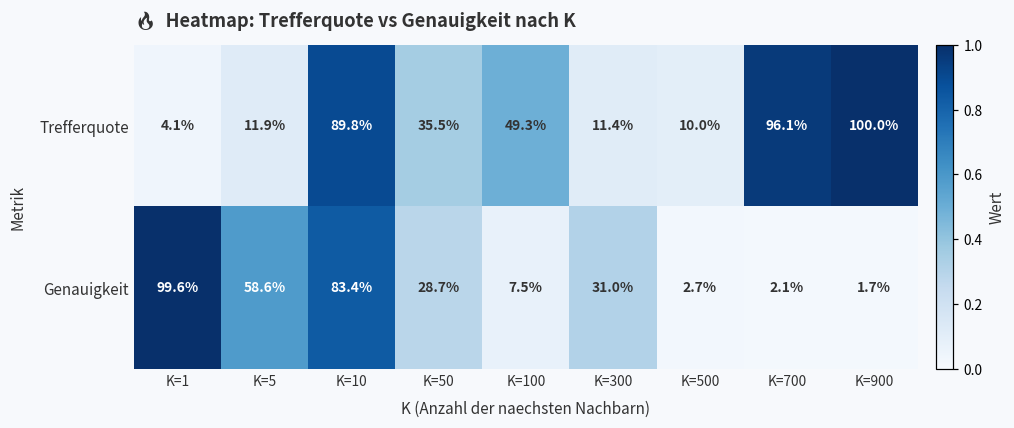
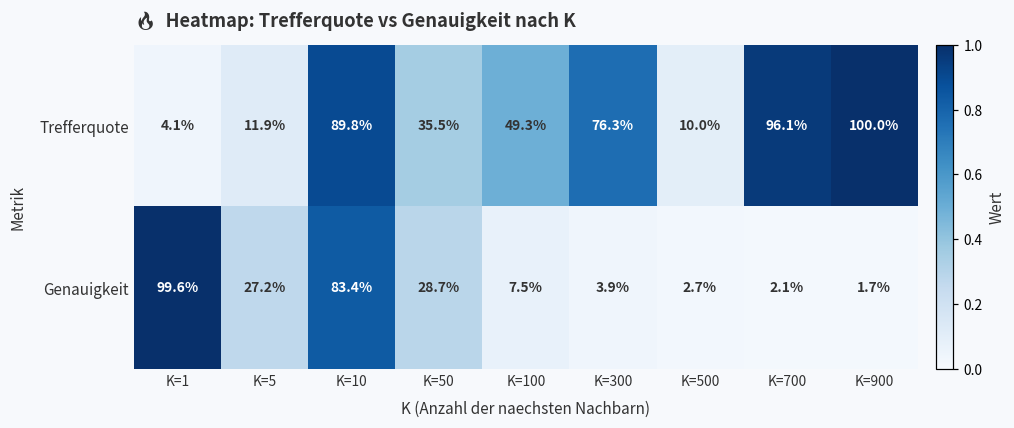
  {
    "Trefferquote": {
      "K=1": "4.1%",
      "K=5": "11.9%",
      "K=10": "89.8%",
      "K=50": "35.5%",
      "K=100": "49.3%",
-     "K=300": "11.4%",
+     "K=300": "76.3%",
      "K=500": "10.0%",
      "K=700": "96.1%",
      "K=900": "100.0%"
    },
    "Genauigkeit": {
      "K=1": "99.6%",
-     "K=5": "58.6%",
+     "K=5": "27.2%",
      "K=10": "83.4%",
      "K=50": "28.7%",
      "K=100": "7.5%",
-     "K=300": "31.0%",
+     "K=300": "3.9%",
      "K=500": "2.7%",
      "K=700": "2.1%",
      "K=900": "1.7%"
    }
  }
